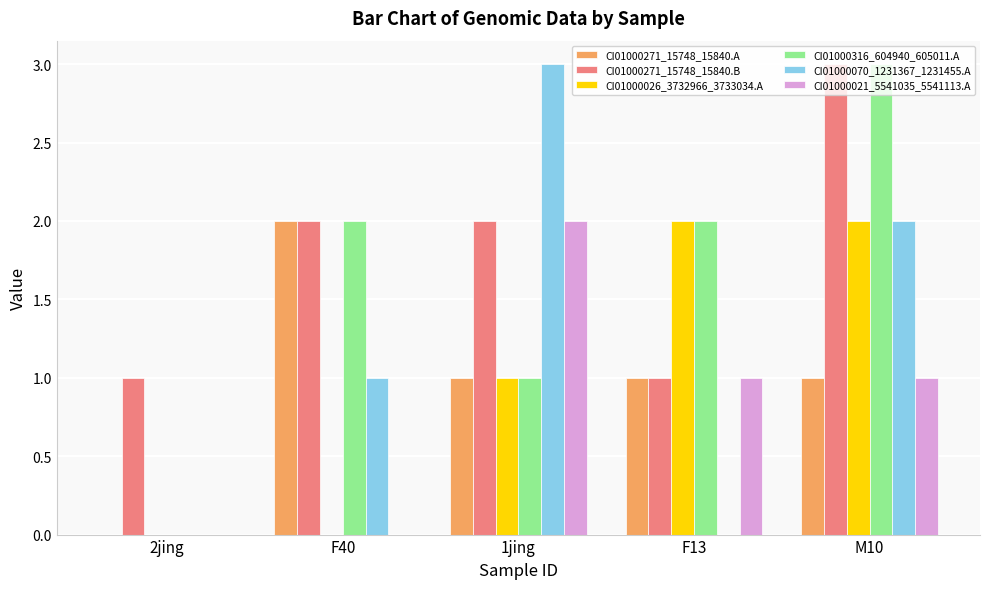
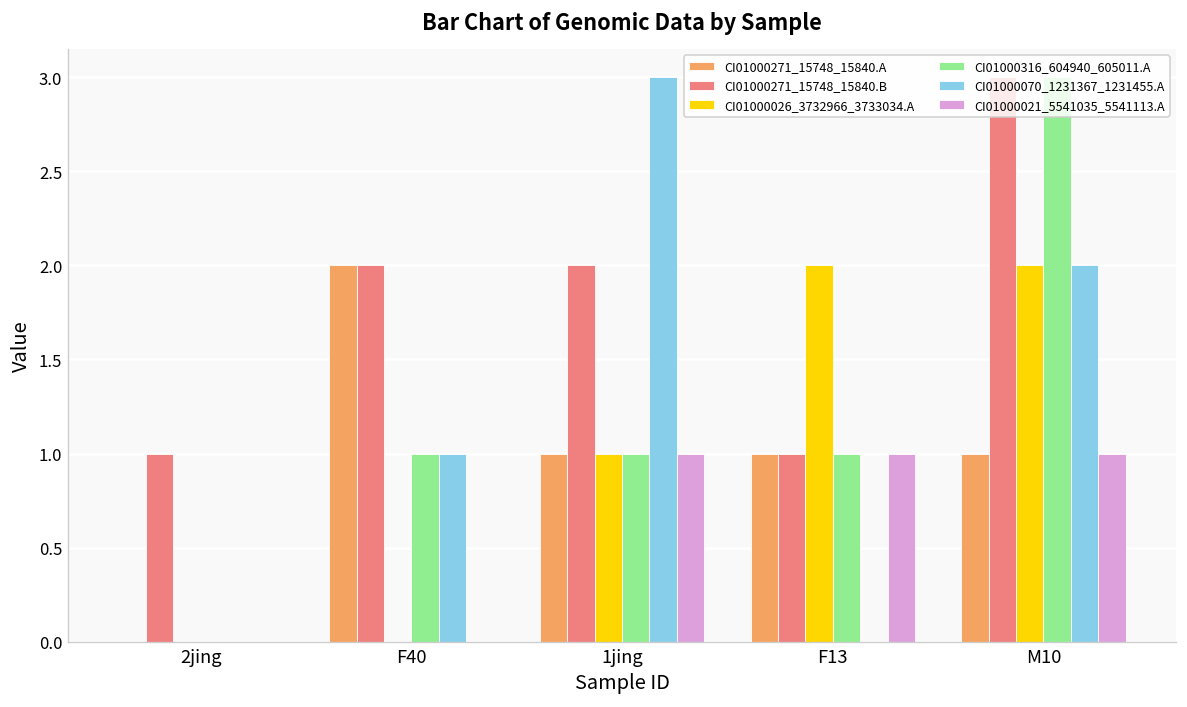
  {
    "CI01000026_3732966_3733034.A": {
      "2jing": 0,
      "F40": 0,
      "1jing": 1,
      "F13": 2,
      "M10": 2
    },
    "CI01000316_604940_605011.A": {
      "2jing": 0,
-     "F40": 2,
+     "F40": 1,
      "1jing": 1,
-     "F13": 2
+     "F13": 1
    },
    "CI01000070_1231367_1231455.A": {
      "2jing": 0,
      "F40": 1,
      "1jing": 3,
      "F13": 0,
      "M10": 2
    },
    "CI01000021_5541035_5541113.A": {
      "2jing": 0,
      "F40": 0,
-     "1jing": 2,
+     "1jing": 1,
      "F13": 1,
      "M10": 1
    }
  }
